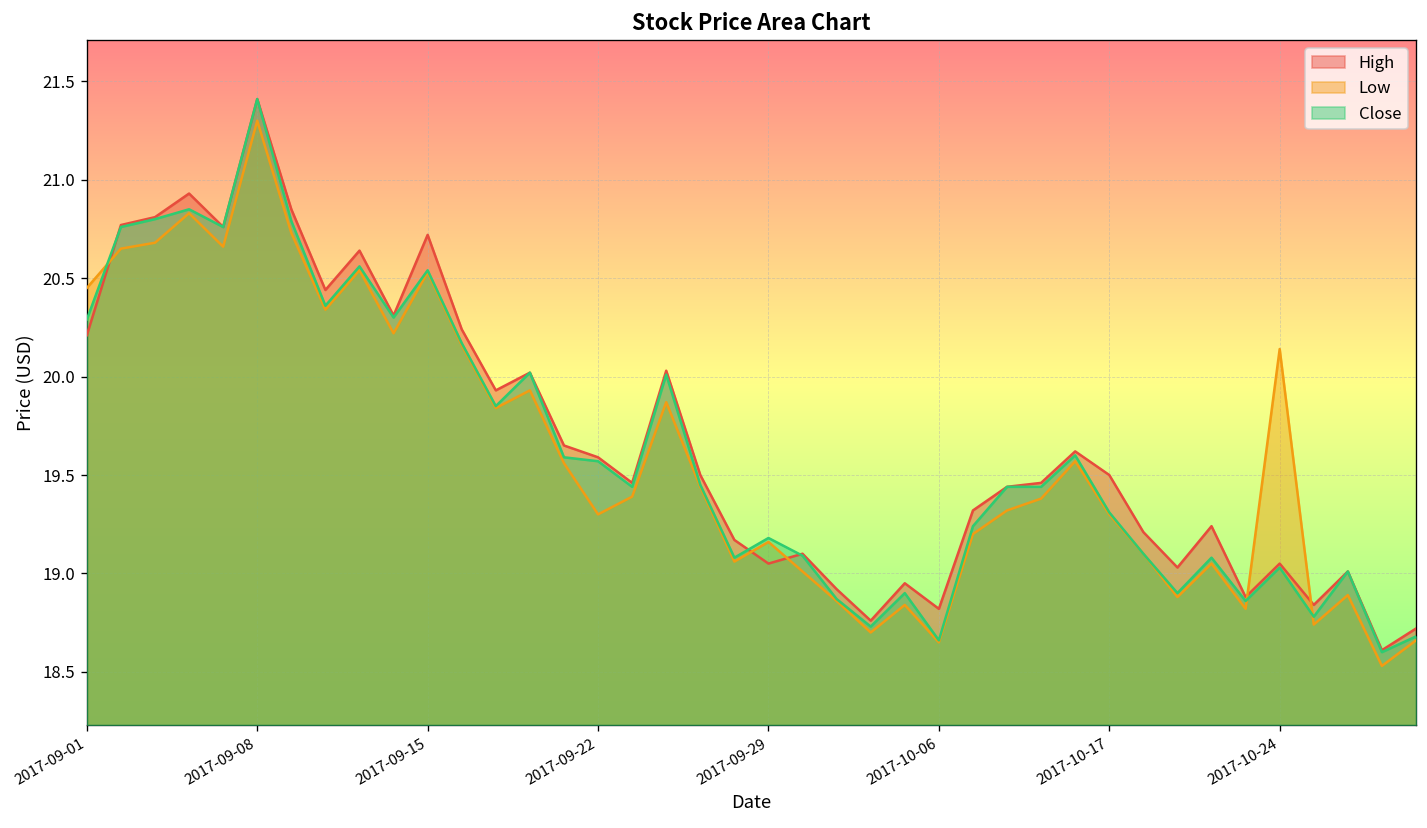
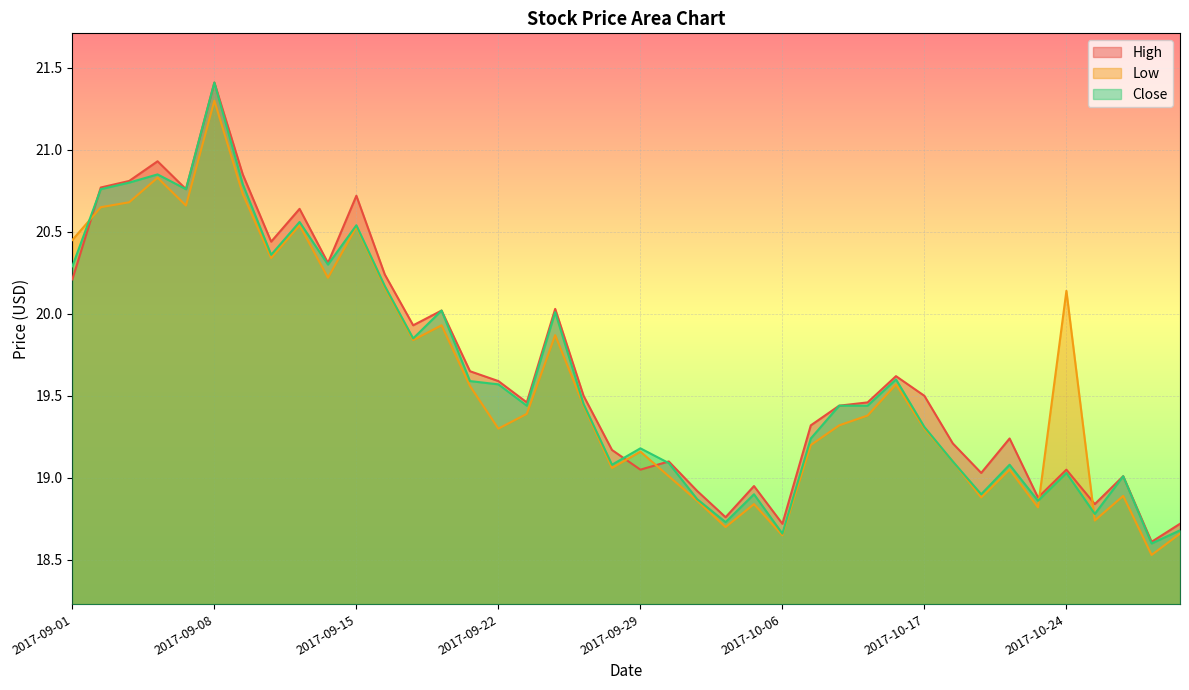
  {
    "High": {
      "2017-09-01": 20.21,
      "2017-09-15": 20.72,
      "2017-09-22": 19.59,
      "2017-09-29": 19.05,
-     "2017-10-06": 18.82,
+     "2017-10-06": 18.72,
      "2017-10-17": 19.50,
      "2017-10-24": 19.05
    },
    "Low": {
      "2017-09-01": 20.45,
      "2017-09-08": 21.30,
      "2017-09-22": 19.30,
      "2017-09-29": 19.16,
      "2017-10-24": 20.14
    },
    "Close": {
      "2017-09-01": 20.29,
      "2017-09-22": 19.57,
      "2017-09-29": 19.18,
      "2017-10-24": 19.03
    }
  }
